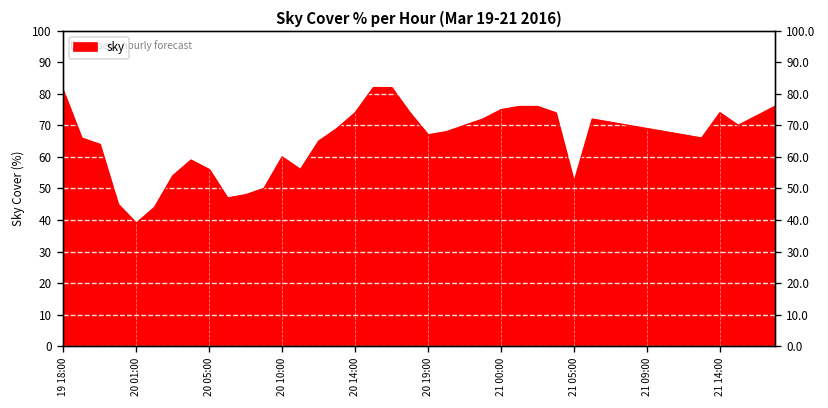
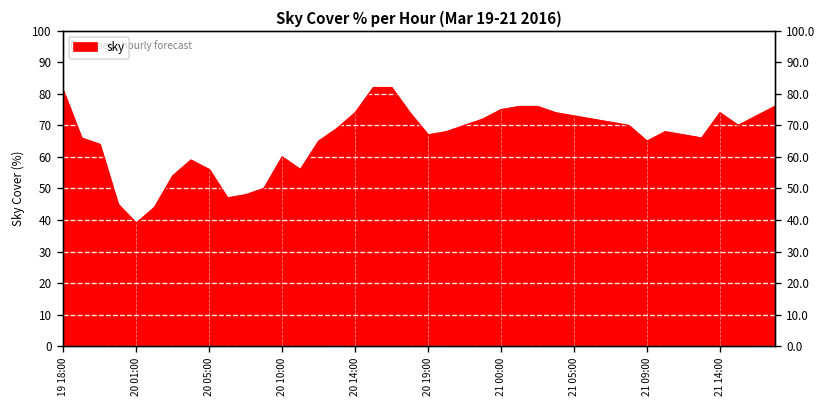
  {
    "19 18:00": 81,
    "20 01:00": 39,
    "20 05:00": 56,
    "20 10:00": 60,
    "20 14:00": 74,
    "20 19:00": 67,
    "21 00:00": 75,
-   "21 05:00": 52,
-   "21 09:00": 69,
+   "21 05:00": 73,
+   "21 09:00": 65,
    "21 14:00": 74
  }
